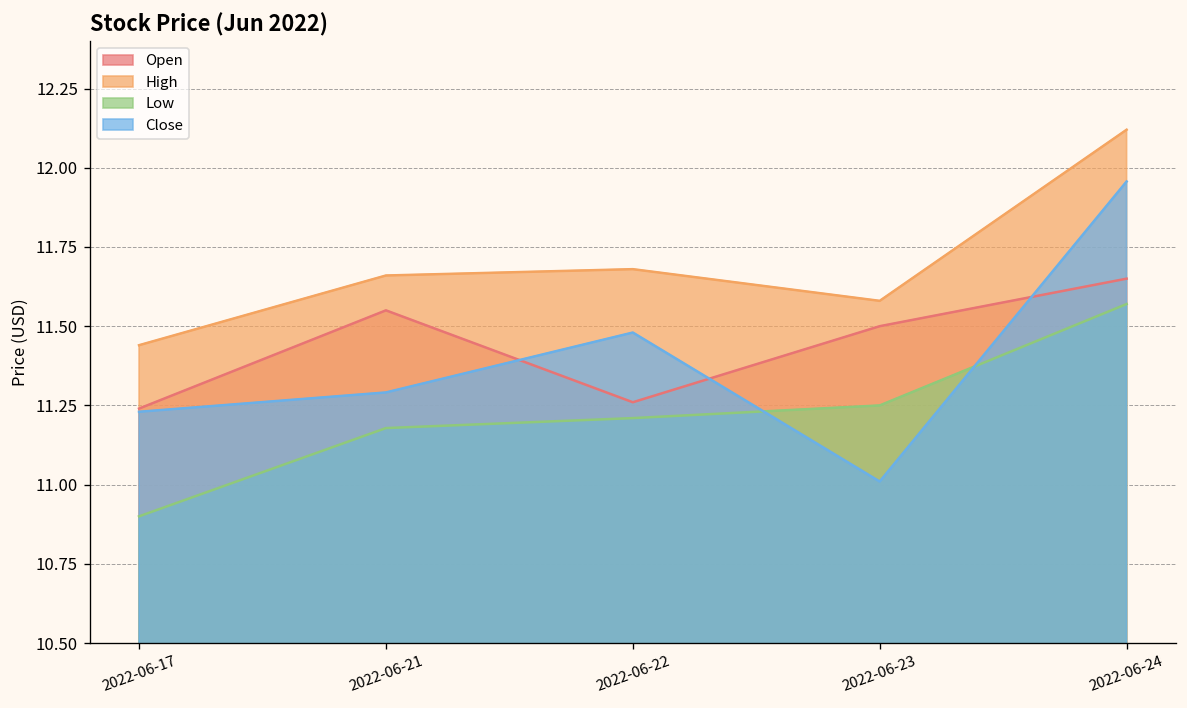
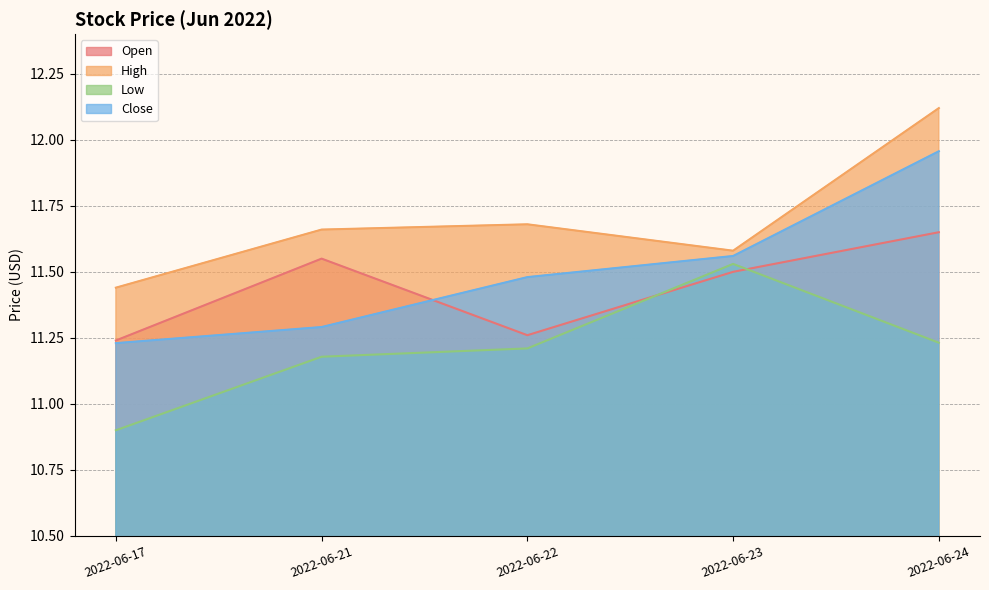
  {
    "Low": {
      "2022-06-17": 10.90,
      "2022-06-21": 11.18,
      "2022-06-22": 11.21,
-     "2022-06-23": 11.25,
-     "2022-06-24": 11.57
+     "2022-06-23": 11.53,
+     "2022-06-24": 11.23
    },
    "Close": {
      "2022-06-17": 11.23,
      "2022-06-21": 11.29,
      "2022-06-22": 11.48,
-     "2022-06-23": 11.01,
+     "2022-06-23": 11.56,
      "2022-06-24": 11.96
    }
  }
